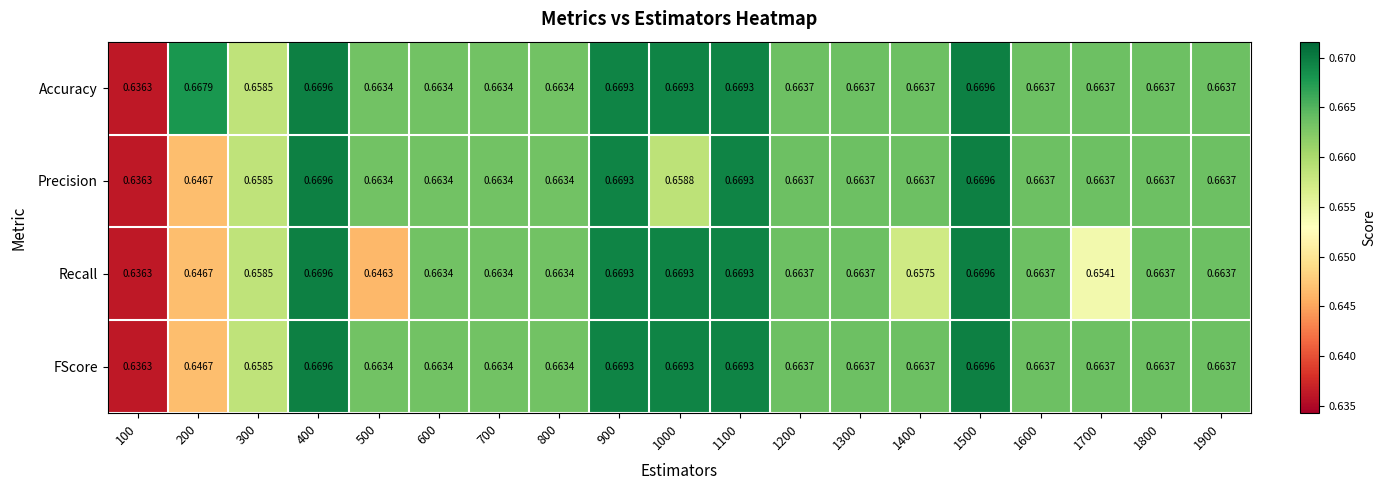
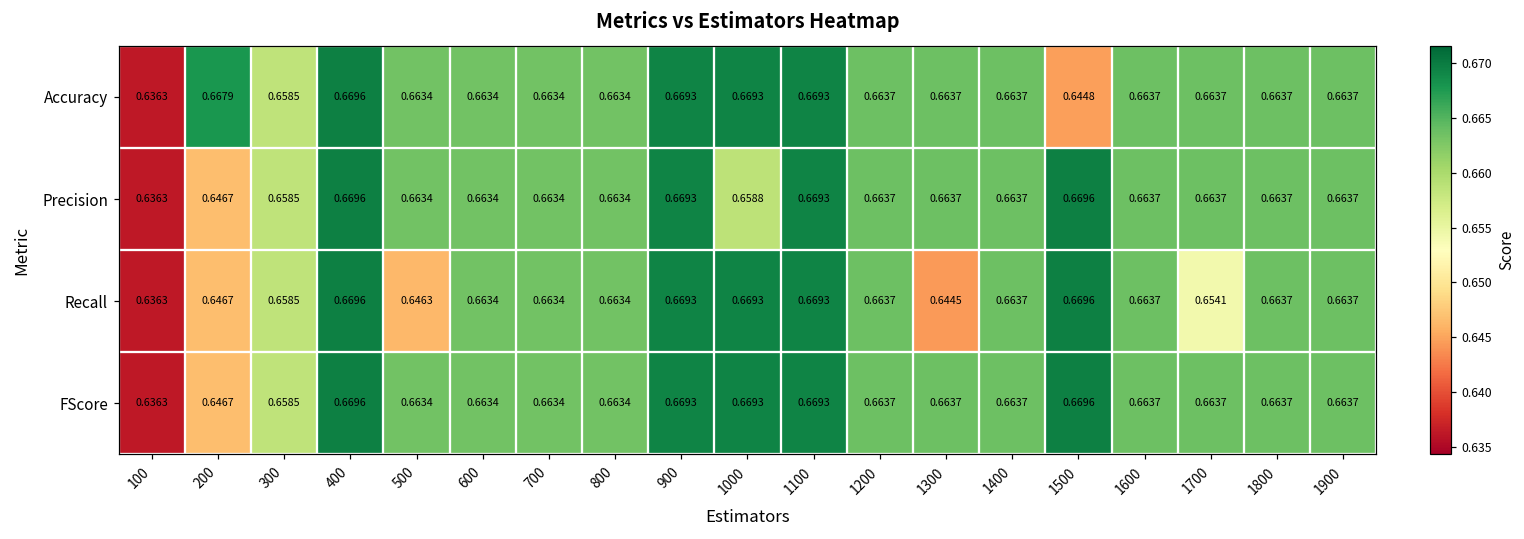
  {
    "Accuracy": {
      "100": 0.6363,
      "200": 0.6679,
      "300": 0.6585,
      "400": 0.6696,
      "500": 0.6634,
      "600": 0.6634,
      "700": 0.6634,
      "800": 0.6634,
      "900": 0.6693,
      "1000": 0.6693,
      "1100": 0.6693,
      "1200": 0.6637,
      "1300": 0.6637,
      "1400": 0.6637,
-     "1500": 0.6696,
+     "1500": 0.6448,
      "1600": 0.6637,
      "1700": 0.6637,
      "1800": 0.6637,
      "1900": 0.6637
    },
    "Precision": {
      "100": 0.6363,
      "200": 0.6467,
      "300": 0.6585,
      "400": 0.6696,
      "500": 0.6634,
      "600": 0.6634,
      "700": 0.6634,
      "800": 0.6634,
      "900": 0.6693,
      "1000": 0.6588,
      "1100": 0.6693,
      "1200": 0.6637,
      "1300": 0.6637,
      "1400": 0.6637,
      "1500": 0.6696,
      "1600": 0.6637,
      "1700": 0.6637,
      "1800": 0.6637,
      "1900": 0.6637
    },
    "Recall": {
      "100": 0.6363,
      "200": 0.6467,
      "300": 0.6585,
      "400": 0.6696,
      "500": 0.6463,
      "600": 0.6634,
      "700": 0.6634,
      "800": 0.6634,
      "900": 0.6693,
      "1000": 0.6693,
      "1100": 0.6693,
      "1200": 0.6637,
-     "1300": 0.6637,
-     "1400": 0.6575,
+     "1300": 0.6445,
+     "1400": 0.6637,
      "1500": 0.6696,
      "1600": 0.6637,
      "1700": 0.6541,
      "1800": 0.6637,
      "1900": 0.6637
    },
    "FScore": {
      "100": 0.6363,
      "200": 0.6467,
      "300": 0.6585,
      "400": 0.6696,
      "500": 0.6634,
      "600": 0.6634,
      "700": 0.6634,
      "800": 0.6634,
      "900": 0.6693,
      "1000": 0.6693,
      "1100": 0.6693,
      "1200": 0.6637,
      "1300": 0.6637,
      "1400": 0.6637,
      "1500": 0.6696,
      "1600": 0.6637,
      "1700": 0.6637,
      "1800": 0.6637,
      "1900": 0.6637
    }
  }
